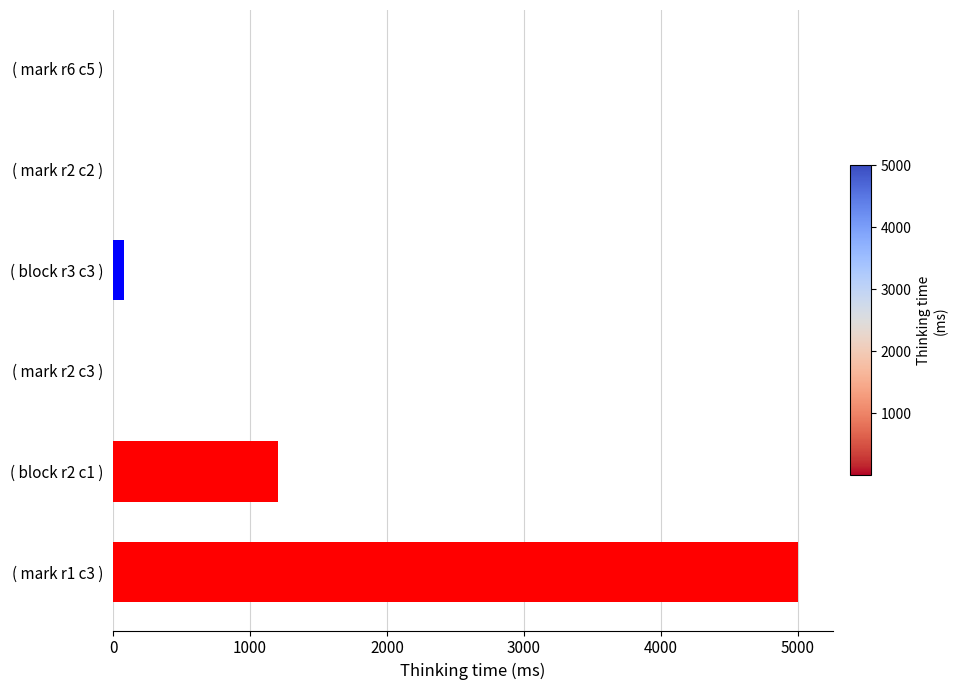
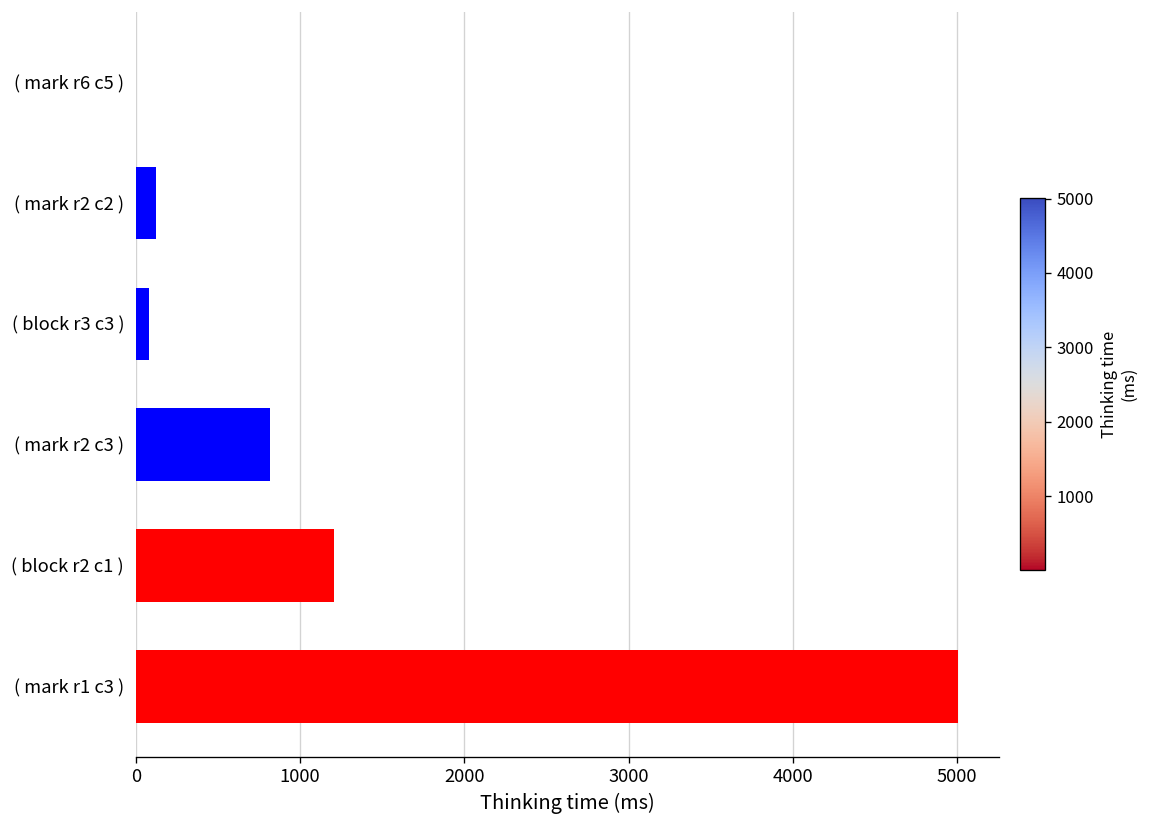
  {
-   "( mark r2 c2 )": 0,
+   "( mark r2 c2 )": 120,
    "( block r3 c3 )": 80,
-   "( mark r2 c3 )": 0,
+   "( mark r2 c3 )": 820,
    "( block r2 c1 )": 1210,
    "( mark r1 c3 )": 5010
  }
